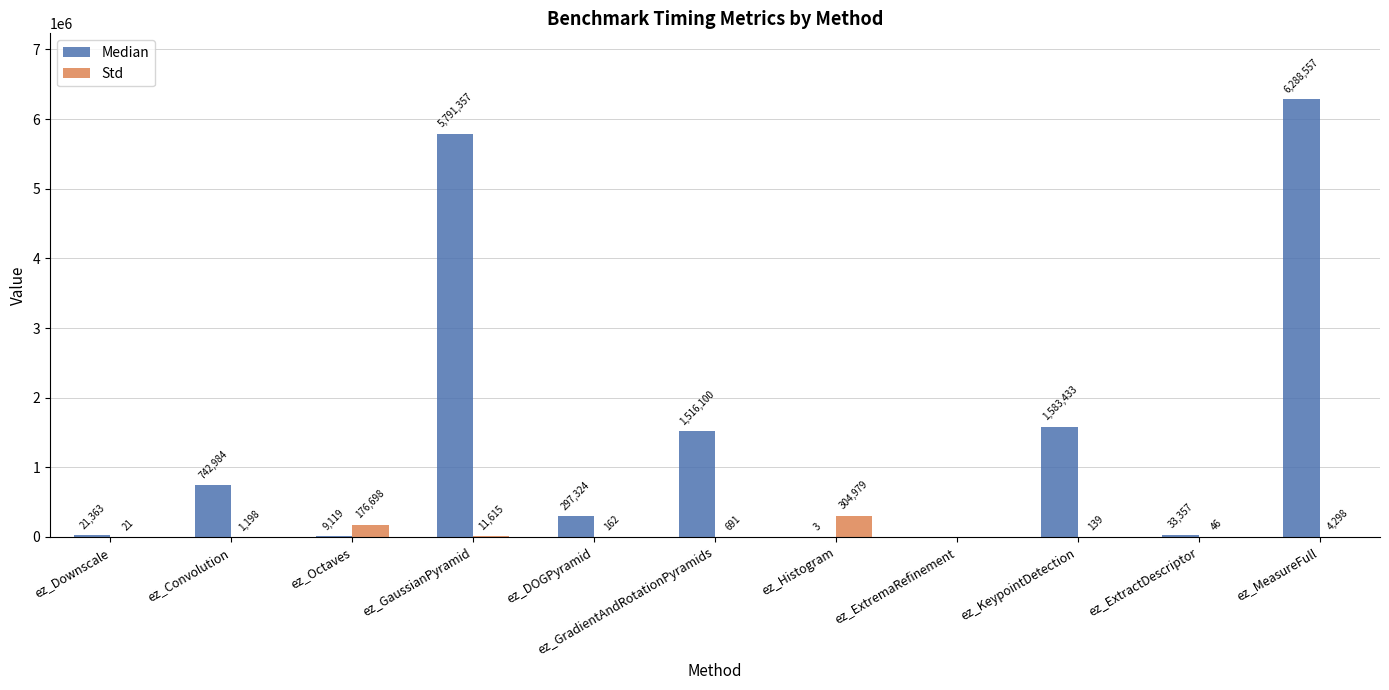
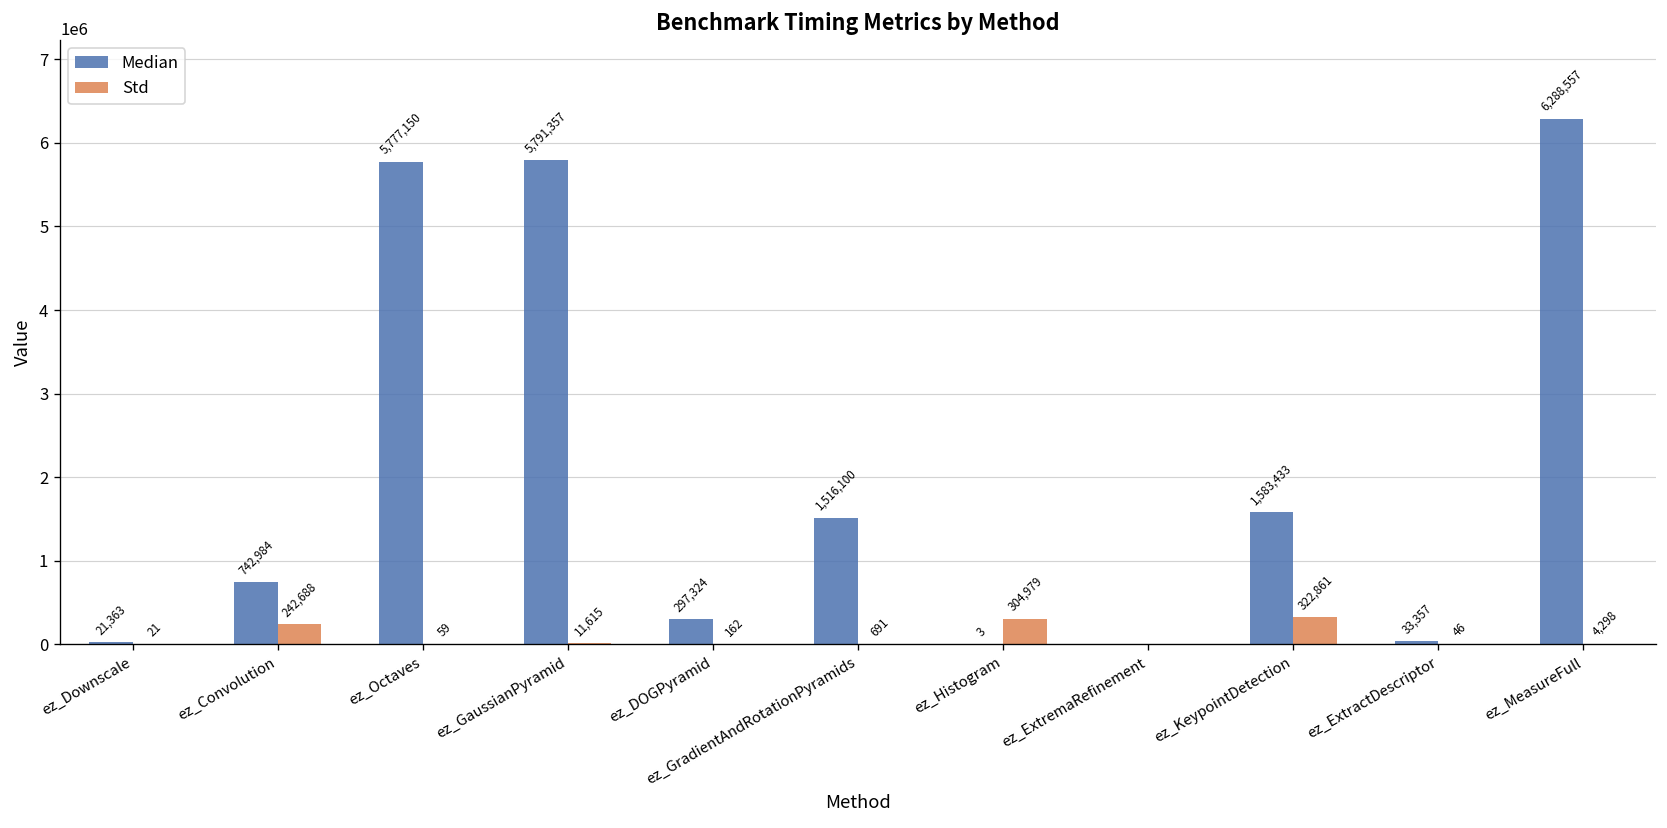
  {
    "Median": {
      "ez_Downscale": "21,363",
      "ez_Convolution": "742,984",
-     "ez_Octaves": "9,119",
+     "ez_Octaves": "5,777,150",
      "ez_GaussianPyramid": "5,791,357",
      "ez_DOGPyramid": "297,324",
      "ez_GradientAndRotationPyramids": "1,516,100",
      "ez_Histogram": "3",
      "ez_KeypointDetection": "1,583,433",
      "ez_ExtractDescriptor": "33,357",
      "ez_MeasureFull": "6,288,557"
    },
    "Std": {
      "ez_Downscale": "21",
-     "ez_Convolution": "1,198",
-     "ez_Octaves": "176,698",
+     "ez_Convolution": "242,688",
+     "ez_Octaves": "59",
      "ez_GaussianPyramid": "11,615",
      "ez_DOGPyramid": "162",
      "ez_GradientAndRotationPyramids": "691",
      "ez_Histogram": "304,979",
-     "ez_KeypointDetection": "139",
+     "ez_KeypointDetection": "322,861",
      "ez_ExtractDescriptor": "46",
      "ez_MeasureFull": "4,298"
    }
  }
